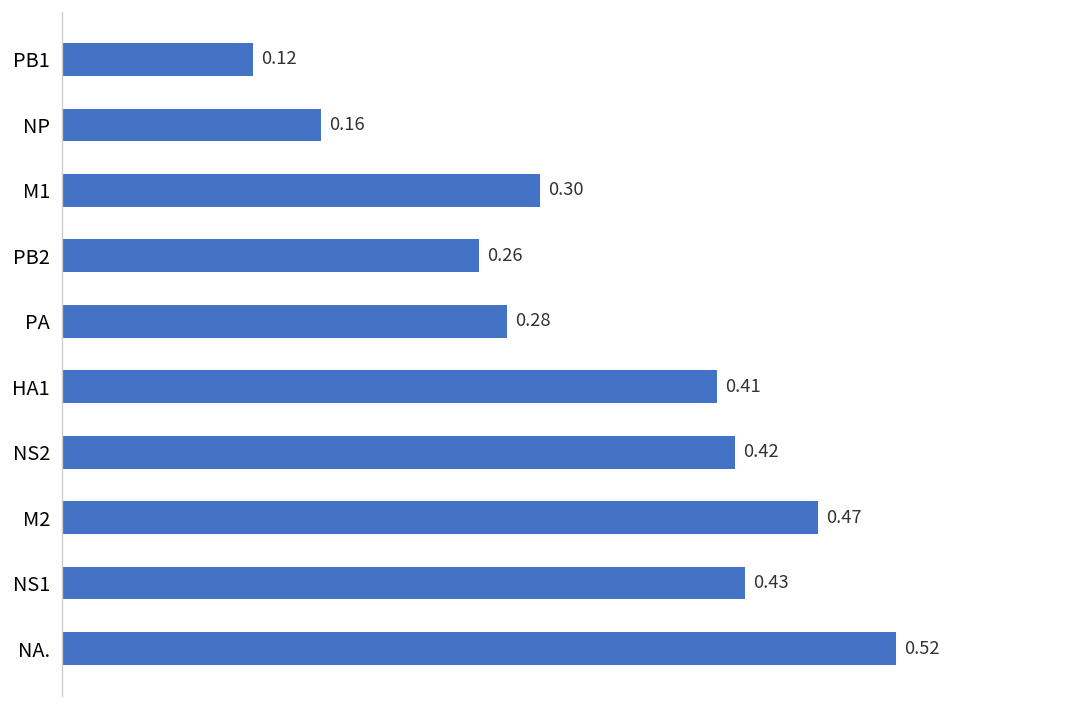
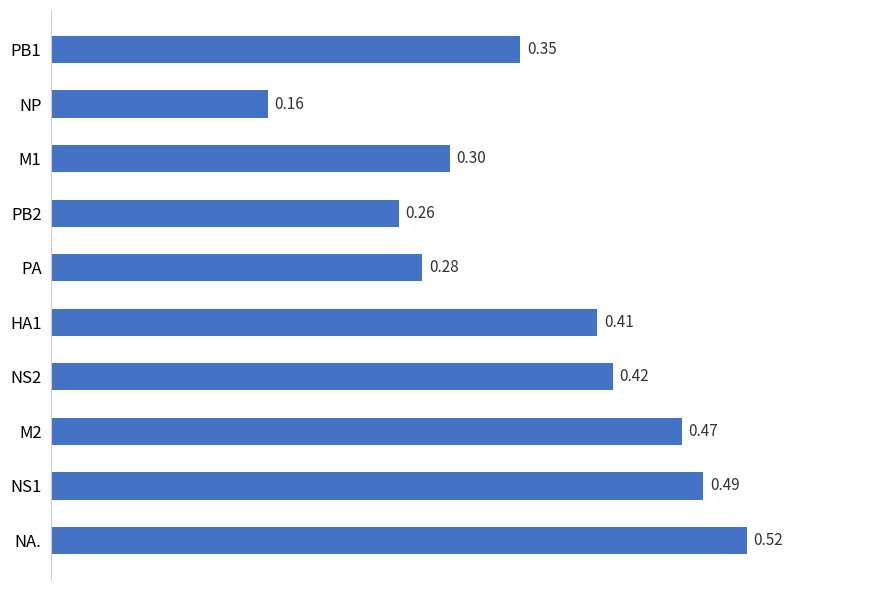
  {
-   "PB1": 0.12,
+   "PB1": 0.35,
    "NP": 0.16,
    "M1": 0.30,
    "PB2": 0.26,
    "PA": 0.28,
    "HA1": 0.41,
    "NS2": 0.42,
    "M2": 0.47,
-   "NS1": 0.43,
+   "NS1": 0.49,
    "NA.": 0.52
  }
